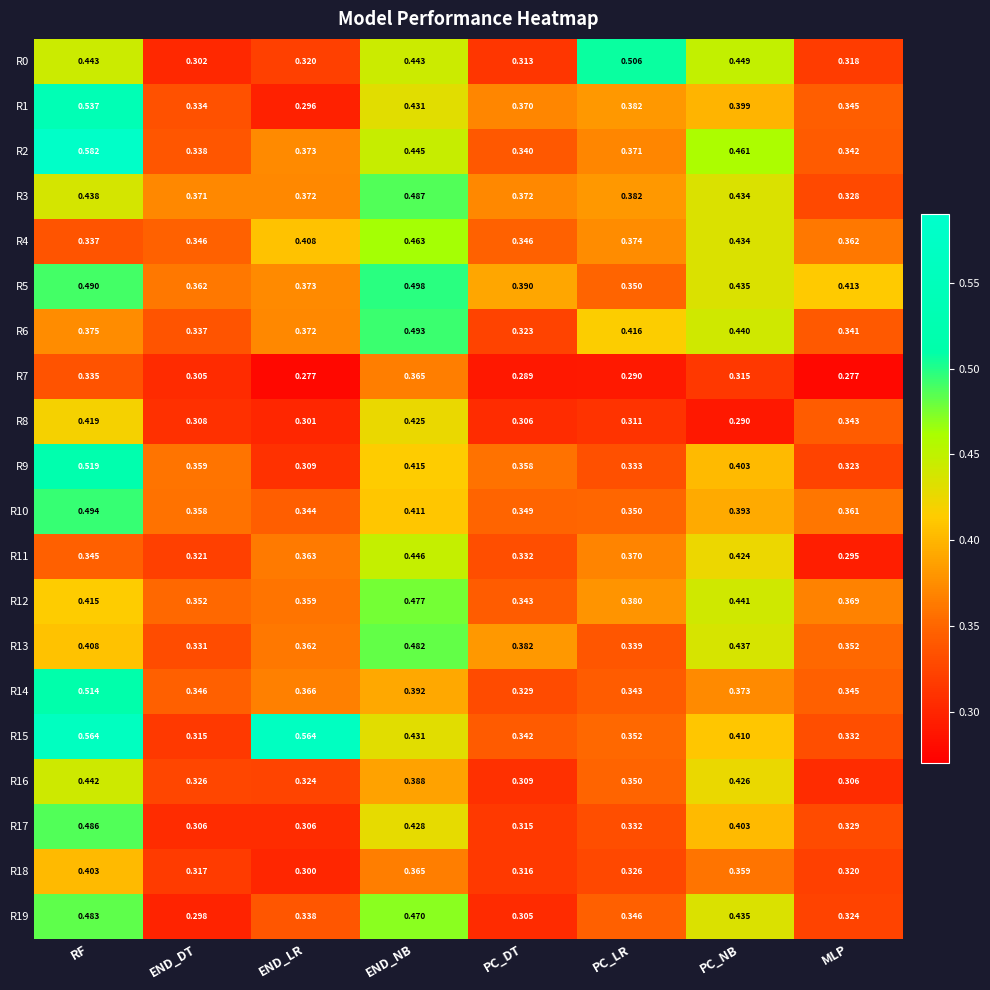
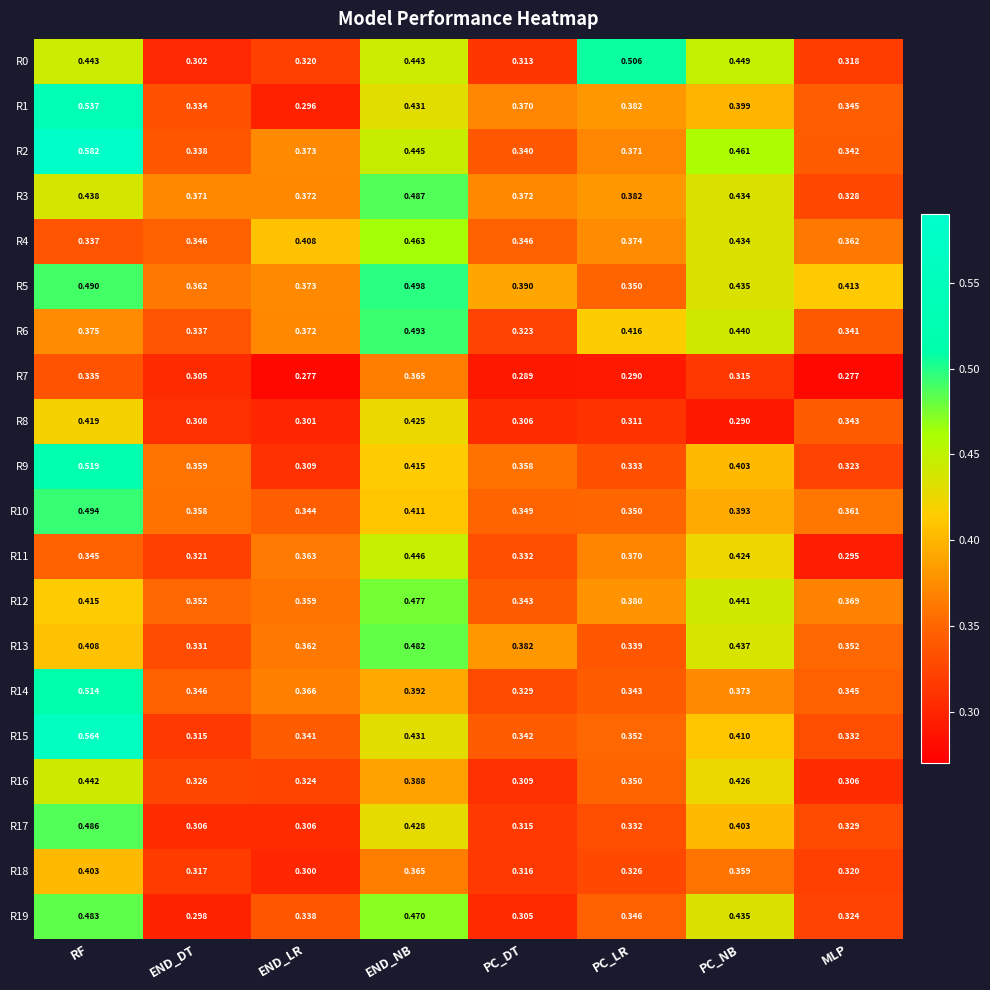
  {
    "R0": {
      "RF": 0.443,
      "END_DT": 0.302,
      "END_LR": 0.320,
      "END_NB": 0.443,
      "PC_DT": 0.313,
      "PC_LR": 0.506,
      "PC_NB": 0.449,
      "MLP": 0.318
    },
    "R1": {
      "RF": 0.537,
      "END_DT": 0.334,
      "END_LR": 0.296,
      "END_NB": 0.431,
      "PC_DT": 0.370,
      "PC_LR": 0.382,
      "PC_NB": 0.399,
      "MLP": 0.345
    },
    "R2": {
      "RF": 0.582,
      "END_DT": 0.338,
      "END_LR": 0.373,
      "END_NB": 0.445,
      "PC_DT": 0.340,
      "PC_LR": 0.371,
      "PC_NB": 0.461,
      "MLP": 0.342
    },
    "R3": {
      "RF": 0.438,
      "END_DT": 0.371,
      "END_LR": 0.372,
      "END_NB": 0.487,
      "PC_DT": 0.372,
      "PC_LR": 0.382,
      "PC_NB": 0.434,
      "MLP": 0.328
    },
    "R4": {
      "RF": 0.337,
      "END_DT": 0.346,
      "END_LR": 0.408,
      "END_NB": 0.463,
      "PC_DT": 0.346,
      "PC_LR": 0.374,
      "PC_NB": 0.434,
      "MLP": 0.362
    },
    "R5": {
      "RF": 0.490,
      "END_DT": 0.362,
      "END_LR": 0.373,
      "END_NB": 0.498,
      "PC_DT": 0.390,
      "PC_LR": 0.350,
      "PC_NB": 0.435,
      "MLP": 0.413
    },
    "R6": {
      "RF": 0.375,
      "END_DT": 0.337,
      "END_LR": 0.372,
      "END_NB": 0.493,
      "PC_DT": 0.323,
      "PC_LR": 0.416,
      "PC_NB": 0.440,
      "MLP": 0.341
    },
    "R7": {
      "RF": 0.335,
      "END_DT": 0.305,
      "END_LR": 0.277,
      "END_NB": 0.365,
      "PC_DT": 0.289,
      "PC_LR": 0.290,
      "PC_NB": 0.315,
      "MLP": 0.277
    },
    "R8": {
      "RF": 0.419,
      "END_DT": 0.308,
      "END_LR": 0.301,
      "END_NB": 0.425,
      "PC_DT": 0.306,
      "PC_LR": 0.311,
      "PC_NB": 0.290,
      "MLP": 0.343
    },
    "R9": {
      "RF": 0.519,
      "END_DT": 0.359,
      "END_LR": 0.309,
      "END_NB": 0.415,
      "PC_DT": 0.358,
      "PC_LR": 0.333,
      "PC_NB": 0.403,
      "MLP": 0.323
    },
    "R10": {
      "RF": 0.494,
      "END_DT": 0.358,
      "END_LR": 0.344,
      "END_NB": 0.411,
      "PC_DT": 0.349,
      "PC_LR": 0.350,
      "PC_NB": 0.393,
      "MLP": 0.361
    },
    "R11": {
      "RF": 0.345,
      "END_DT": 0.321,
      "END_LR": 0.363,
      "END_NB": 0.446,
      "PC_DT": 0.332,
      "PC_LR": 0.370,
      "PC_NB": 0.424,
      "MLP": 0.295
    },
    "R12": {
      "RF": 0.415,
      "END_DT": 0.352,
      "END_LR": 0.359,
      "END_NB": 0.477,
      "PC_DT": 0.343,
      "PC_LR": 0.380,
      "PC_NB": 0.441,
      "MLP": 0.369
    },
    "R13": {
      "RF": 0.408,
      "END_DT": 0.331,
      "END_LR": 0.362,
      "END_NB": 0.482,
      "PC_DT": 0.382,
      "PC_LR": 0.339,
      "PC_NB": 0.437,
      "MLP": 0.352
    },
    "R14": {
      "RF": 0.514,
      "END_DT": 0.346,
      "END_LR": 0.366,
      "END_NB": 0.392,
      "PC_DT": 0.329,
      "PC_LR": 0.343,
      "PC_NB": 0.373,
      "MLP": 0.345
    },
    "R15": {
      "RF": 0.564,
      "END_DT": 0.315,
-     "END_LR": 0.564,
+     "END_LR": 0.341,
      "END_NB": 0.431,
      "PC_DT": 0.342,
      "PC_LR": 0.352,
      "PC_NB": 0.410,
      "MLP": 0.332
    },
    "R16": {
      "RF": 0.442,
      "END_DT": 0.326,
      "END_LR": 0.324,
      "END_NB": 0.388,
      "PC_DT": 0.309,
      "PC_LR": 0.350,
      "PC_NB": 0.426,
      "MLP": 0.306
    },
    "R17": {
      "RF": 0.486,
      "END_DT": 0.306,
      "END_LR": 0.306,
      "END_NB": 0.428,
      "PC_DT": 0.315,
      "PC_LR": 0.332,
      "PC_NB": 0.403,
      "MLP": 0.329
    },
    "R18": {
      "RF": 0.403,
      "END_DT": 0.317,
      "END_LR": 0.300,
      "END_NB": 0.365,
      "PC_DT": 0.316,
      "PC_LR": 0.326,
      "PC_NB": 0.359,
      "MLP": 0.320
    },
    "R19": {
      "RF": 0.483,
      "END_DT": 0.298,
      "END_LR": 0.338,
      "END_NB": 0.470,
      "PC_DT": 0.305,
      "PC_LR": 0.346,
      "PC_NB": 0.435,
      "MLP": 0.324
    }
  }
